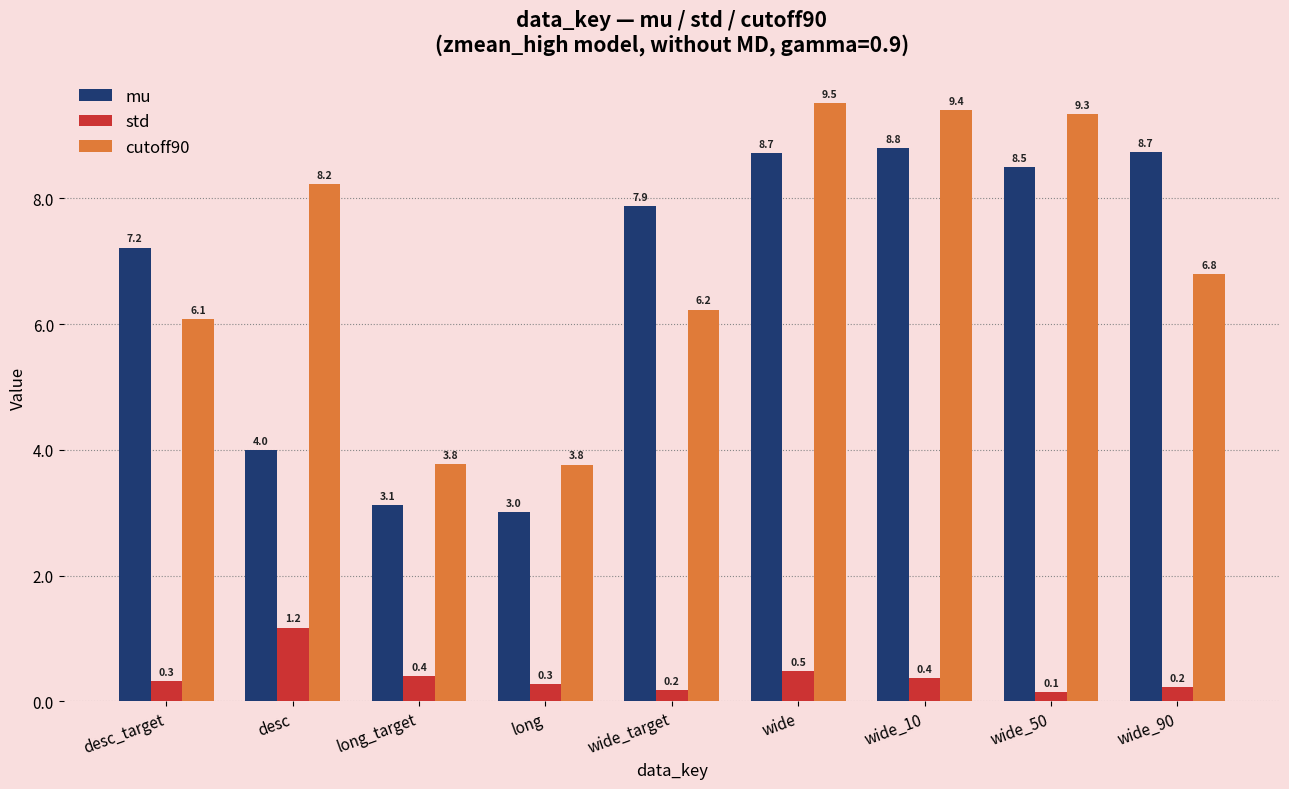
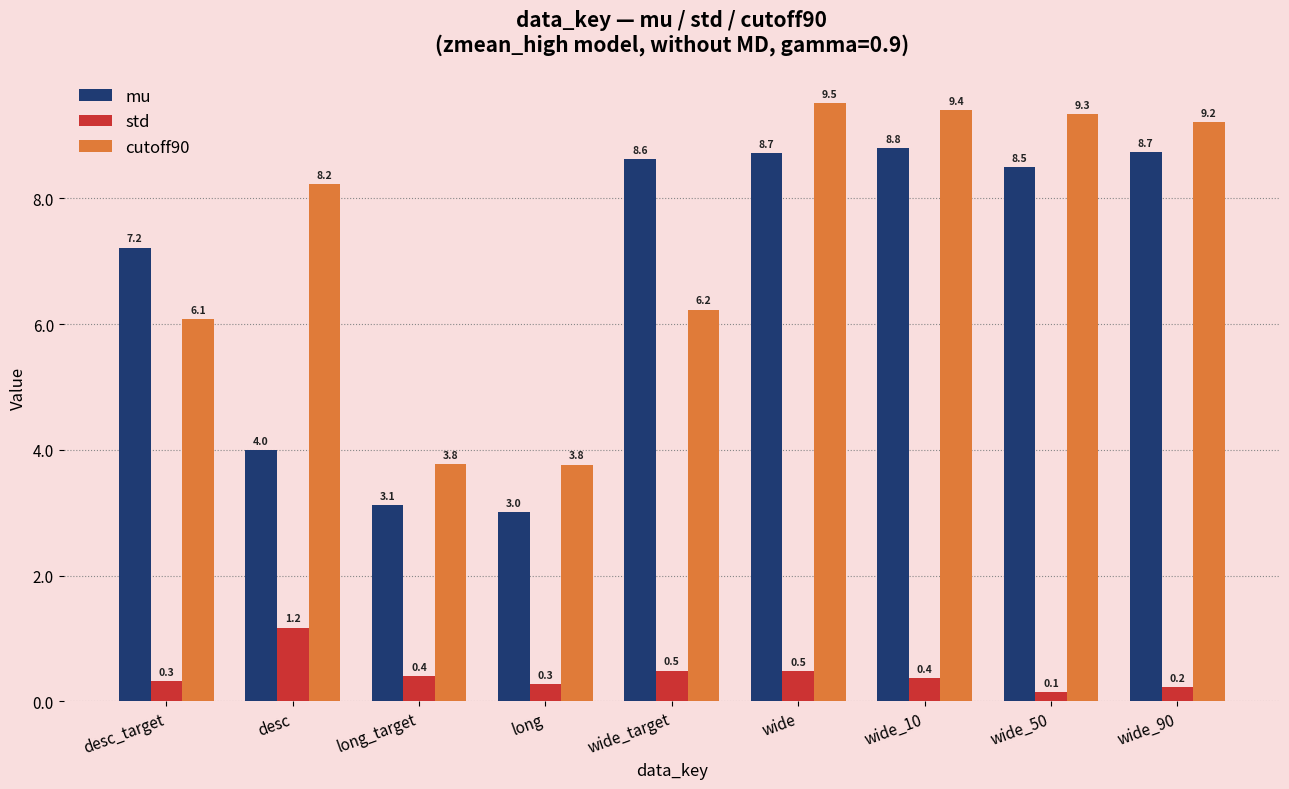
  {
    "mu": {
      "desc_target": 7.2,
      "desc": 4.0,
      "long_target": 3.1,
      "long": 3.0,
-     "wide_target": 7.9,
+     "wide_target": 8.6,
      "wide": 8.7,
      "wide_10": 8.8,
      "wide_50": 8.5,
      "wide_90": 8.7
    },
    "std": {
      "desc_target": 0.3,
      "desc": 1.2,
      "long_target": 0.4,
      "long": 0.3,
-     "wide_target": 0.2,
+     "wide_target": 0.5,
      "wide": 0.5,
      "wide_10": 0.4,
      "wide_50": 0.1,
      "wide_90": 0.2
    },
    "cutoff90": {
      "desc_target": 6.1,
      "desc": 8.2,
      "long_target": 3.8,
      "long": 3.8,
      "wide_target": 6.2,
      "wide": 9.5,
      "wide_10": 9.4,
      "wide_50": 9.3,
-     "wide_90": 6.8
+     "wide_90": 9.2
    }
  }
